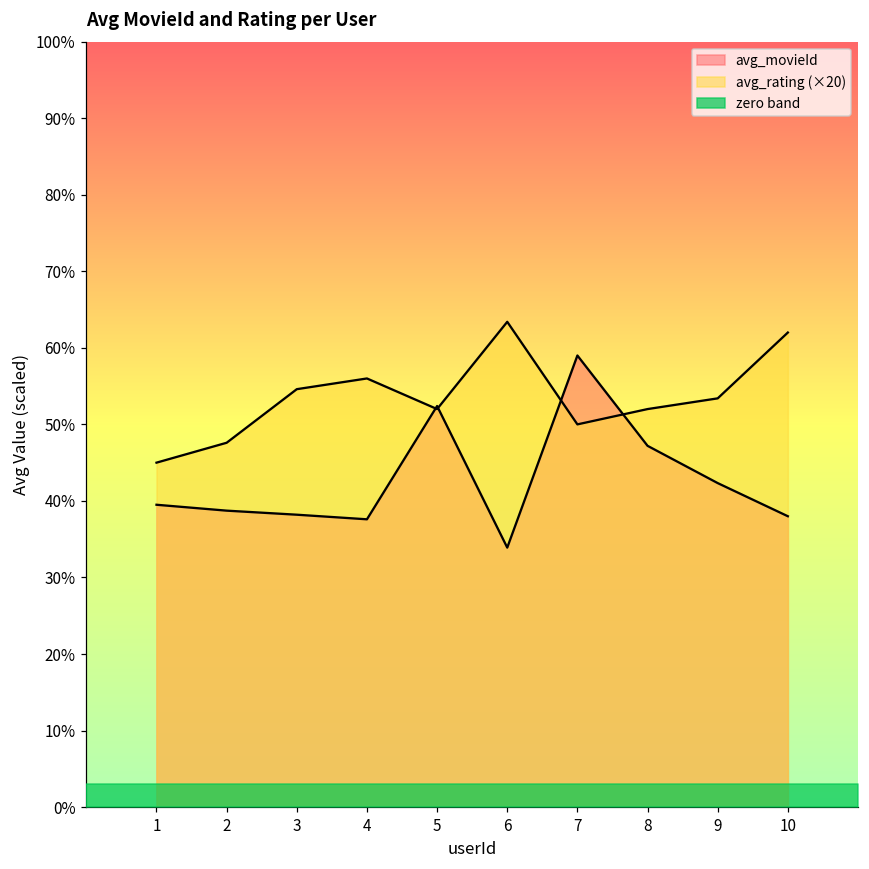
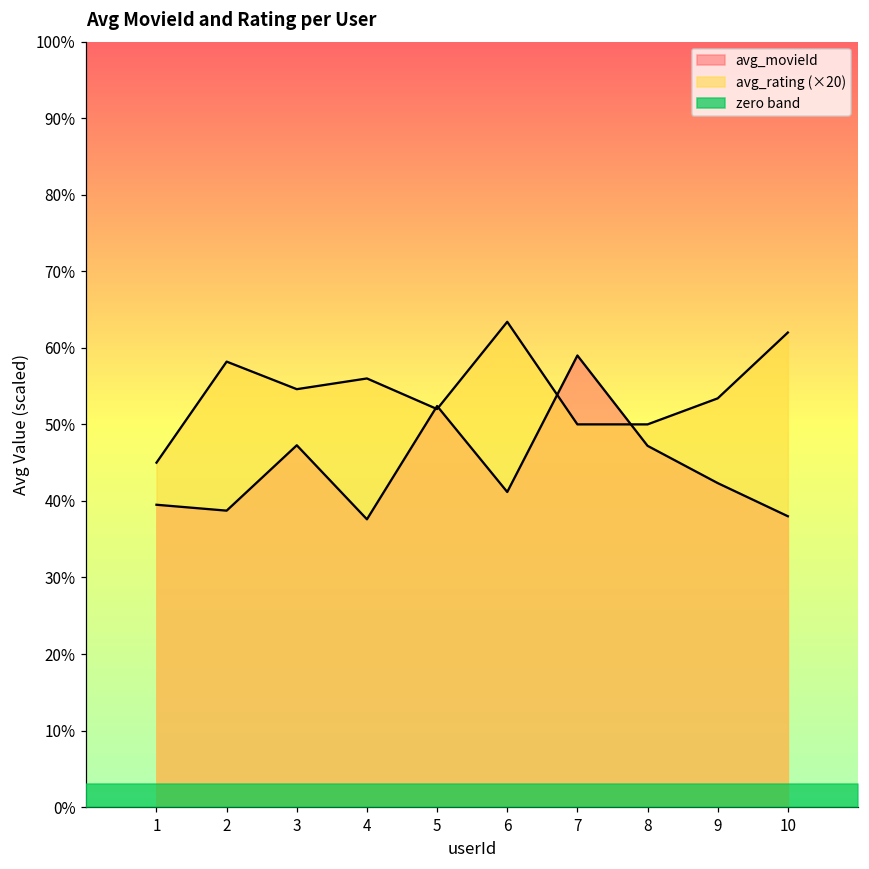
  {
    "avg_movieId": {
      "1": "40%",
      "2": "39%",
-     "3": "38%",
+     "3": "47%",
      "4": "38%",
      "5": "52%",
-     "6": "34%",
+     "6": "41%",
      "7": "59%",
      "8": "47%",
      "9": "42%",
      "10": "38%"
    },
    "avg_rating (×20)": {
      "1": "45%",
-     "2": "48%",
+     "2": "58%",
      "3": "55%",
      "4": "56%",
      "5": "52%",
      "6": "63%",
      "7": "50%",
-     "8": "52%",
+     "8": "50%",
      "9": "53%",
      "10": "62%"
    }
  }
